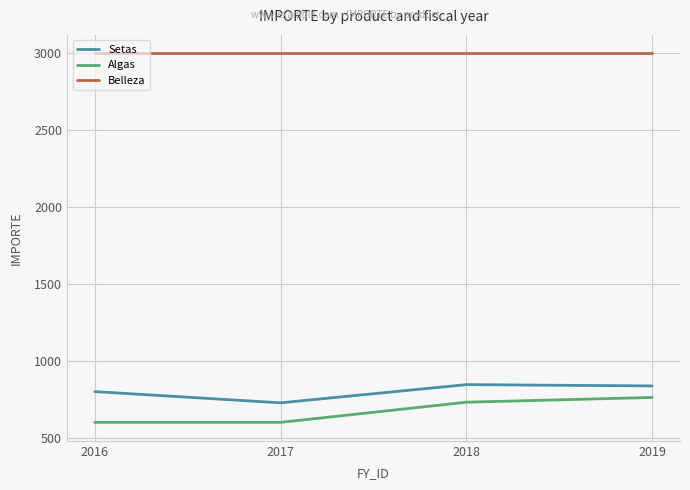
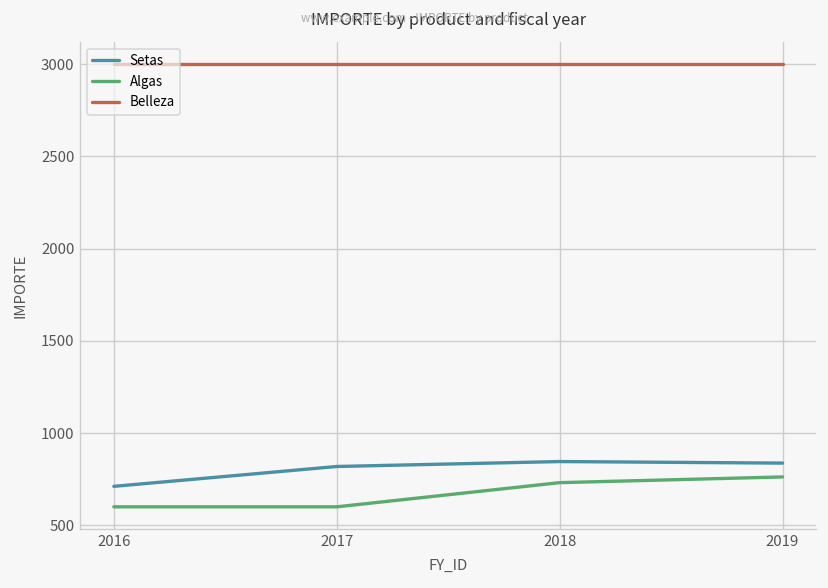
  {
    "Setas": {
-     "2016": 800,
-     "2017": 730,
+     "2016": 710,
+     "2017": 820,
      "2018": 850,
      "2019": 840
    },
    "Algas": {
      "2016": 600,
      "2017": 600,
      "2018": 730,
      "2019": 760
    },
    "Belleza": {
      "2017": 3000,
      "2018": 3000,
      "2019": 3000
    }
  }
